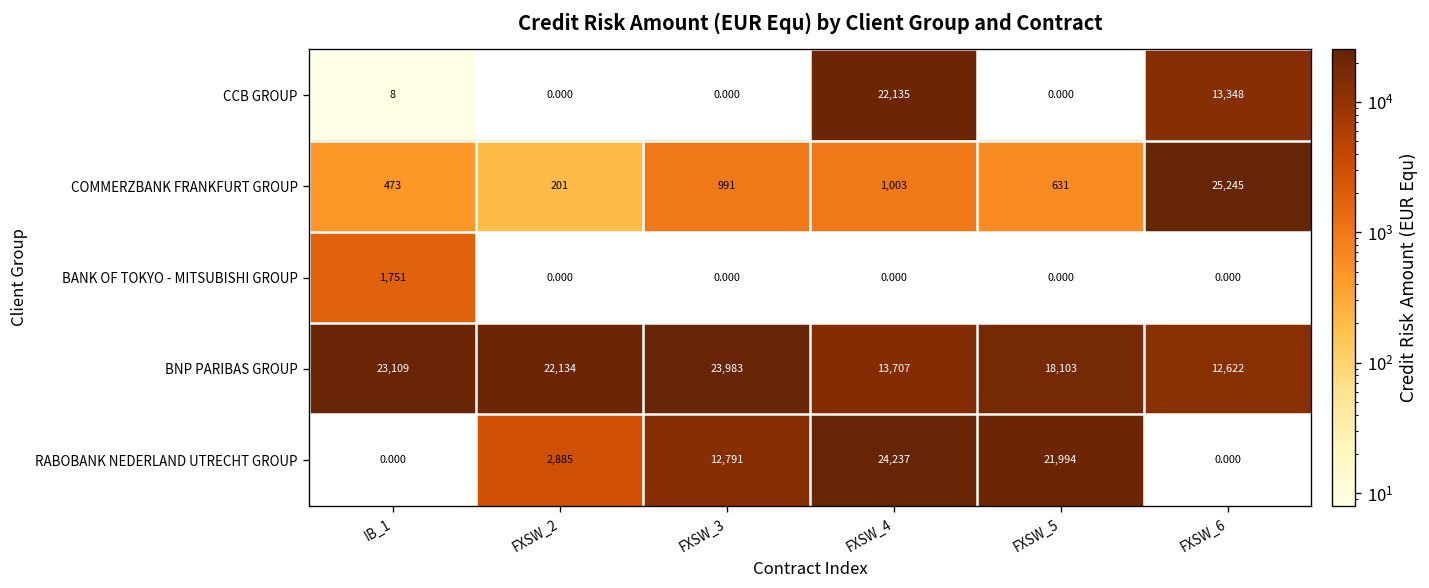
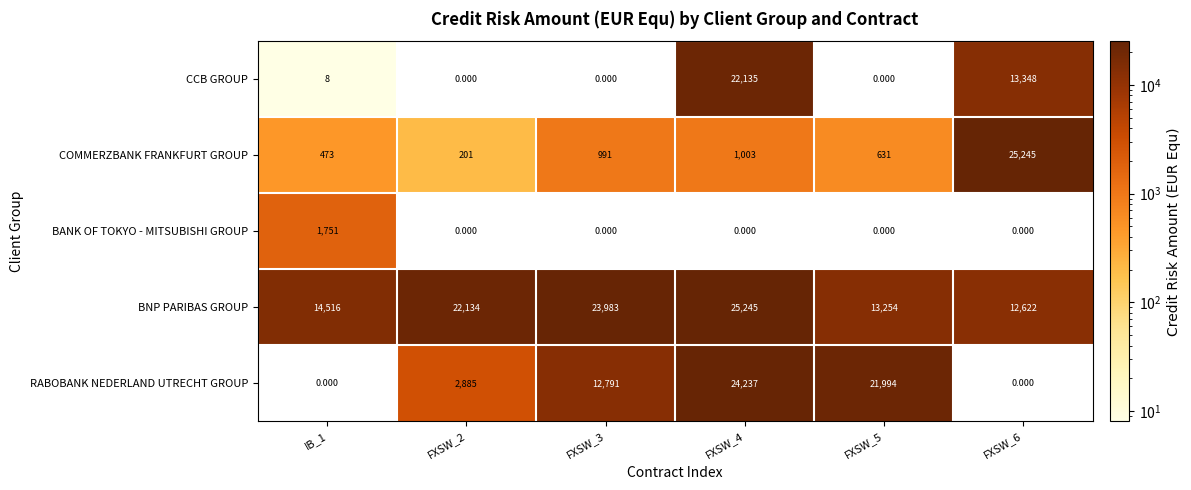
  {
    "CCB GROUP": {
      "IB_1": "8",
      "FXSW_2": "0.000",
      "FXSW_3": "0.000",
      "FXSW_4": "22,135",
      "FXSW_5": "0.000",
      "FXSW_6": "13,348"
    },
    "COMMERZBANK FRANKFURT GROUP": {
      "IB_1": "473",
      "FXSW_2": "201",
      "FXSW_3": "991",
      "FXSW_4": "1,003",
      "FXSW_5": "631",
      "FXSW_6": "25,245"
    },
    "BANK OF TOKYO - MITSUBISHI GROUP": {
      "IB_1": "1,751",
      "FXSW_2": "0.000",
      "FXSW_3": "0.000",
      "FXSW_4": "0.000",
      "FXSW_5": "0.000",
      "FXSW_6": "0.000"
    },
    "BNP PARIBAS GROUP": {
-     "IB_1": "23,109",
+     "IB_1": "14,516",
      "FXSW_2": "22,134",
      "FXSW_3": "23,983",
-     "FXSW_4": "13,707",
-     "FXSW_5": "18,103",
+     "FXSW_4": "25,245",
+     "FXSW_5": "13,254",
      "FXSW_6": "12,622"
    },
    "RABOBANK NEDERLAND UTRECHT GROUP": {
      "IB_1": "0.000",
      "FXSW_2": "2,885",
      "FXSW_3": "12,791",
      "FXSW_4": "24,237",
      "FXSW_5": "21,994",
      "FXSW_6": "0.000"
    }
  }
